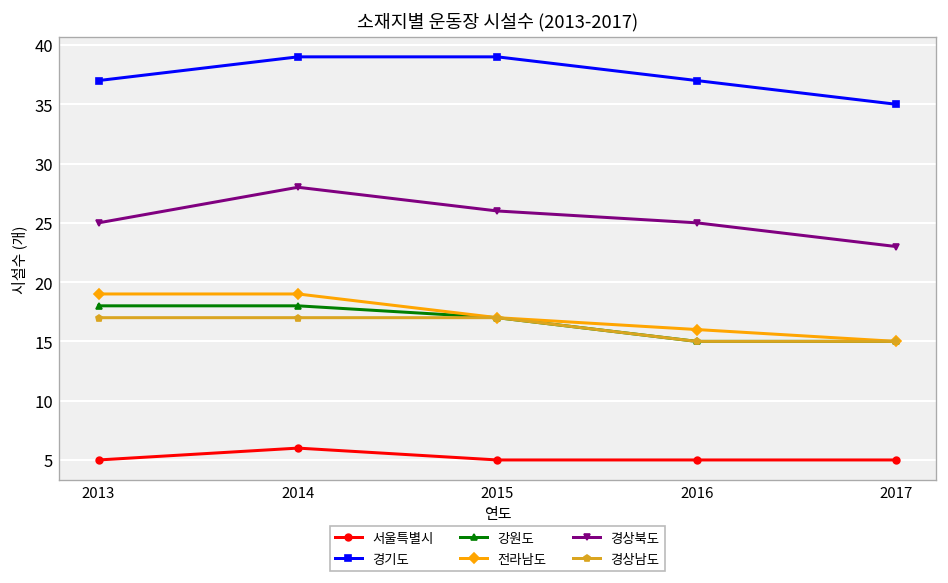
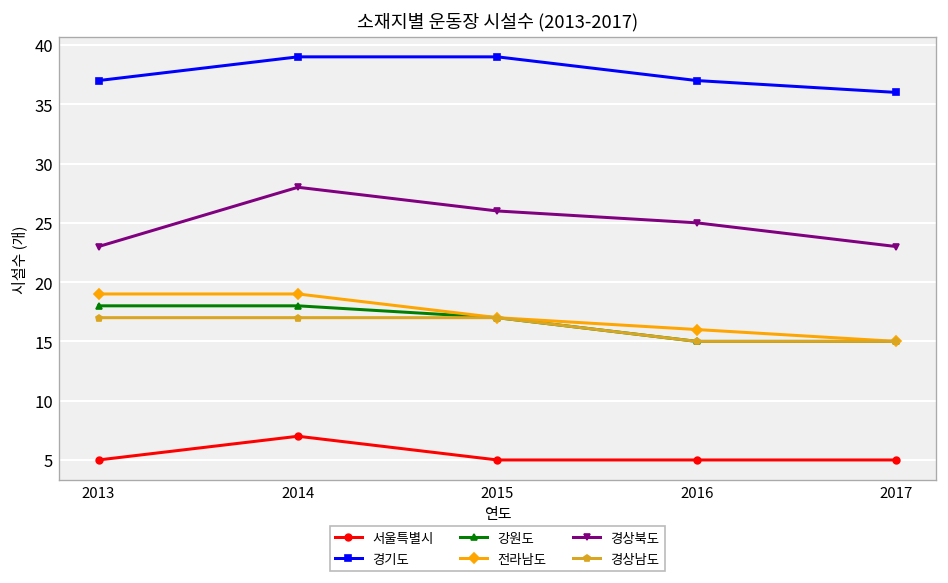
  {
    "서울특별시": {
      "2013": 5,
-     "2014": 6,
+     "2014": 7,
      "2015": 5,
      "2016": 5,
      "2017": 5
    },
    "경기도": {
      "2013": 37,
      "2014": 39,
      "2015": 39,
      "2016": 37,
-     "2017": 35
+     "2017": 36
    },
    "강원도": {
      "2013": 18,
      "2014": 18
    },
    "경상북도": {
-     "2013": 25,
+     "2013": 23,
      "2014": 28,
      "2015": 26,
      "2016": 25,
      "2017": 23
    }
  }
